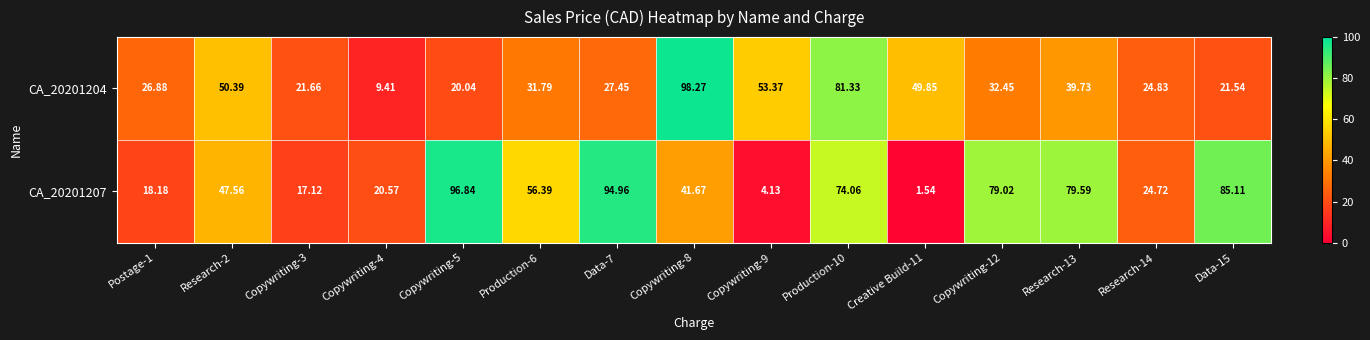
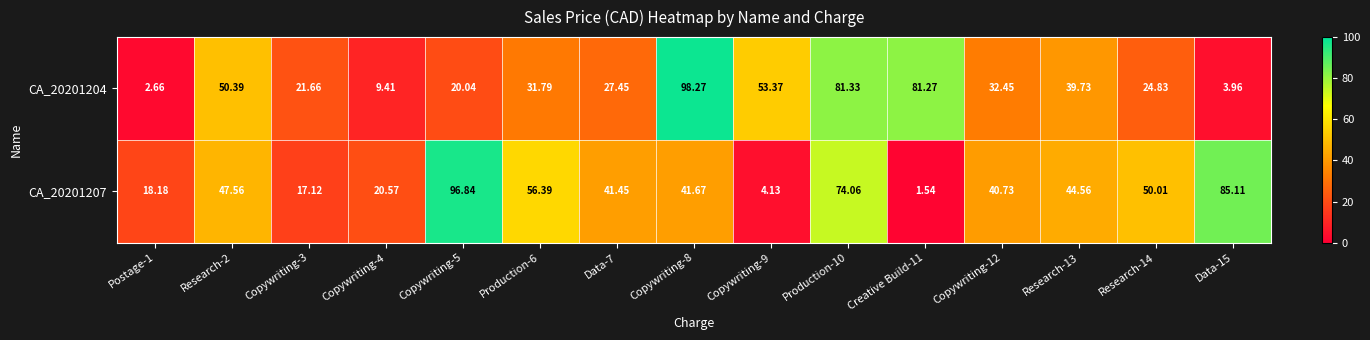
  {
    "CA_20201204": {
-     "Postage-1": 26.88,
+     "Postage-1": 2.66,
      "Research-2": 50.39,
      "Copywriting-3": 21.66,
      "Copywriting-4": 9.41,
      "Copywriting-5": 20.04,
      "Production-6": 31.79,
      "Data-7": 27.45,
      "Copywriting-8": 98.27,
      "Copywriting-9": 53.37,
      "Production-10": 81.33,
-     "Creative Build-11": 49.85,
+     "Creative Build-11": 81.27,
      "Copywriting-12": 32.45,
      "Research-13": 39.73,
      "Research-14": 24.83,
-     "Data-15": 21.54
+     "Data-15": 3.96
    },
    "CA_20201207": {
      "Postage-1": 18.18,
      "Research-2": 47.56,
      "Copywriting-3": 17.12,
      "Copywriting-4": 20.57,
      "Copywriting-5": 96.84,
      "Production-6": 56.39,
-     "Data-7": 94.96,
+     "Data-7": 41.45,
      "Copywriting-8": 41.67,
      "Copywriting-9": 4.13,
      "Production-10": 74.06,
      "Creative Build-11": 1.54,
-     "Copywriting-12": 79.02,
-     "Research-13": 79.59,
-     "Research-14": 24.72,
+     "Copywriting-12": 40.73,
+     "Research-13": 44.56,
+     "Research-14": 50.01,
      "Data-15": 85.11
    }
  }
